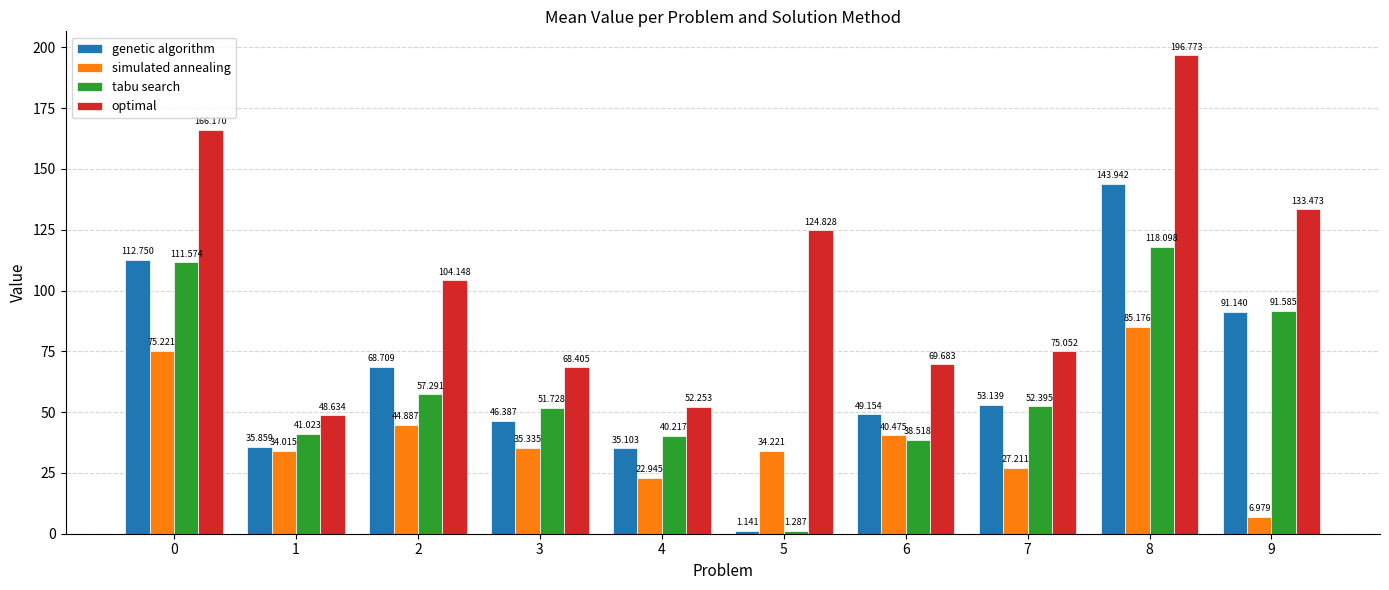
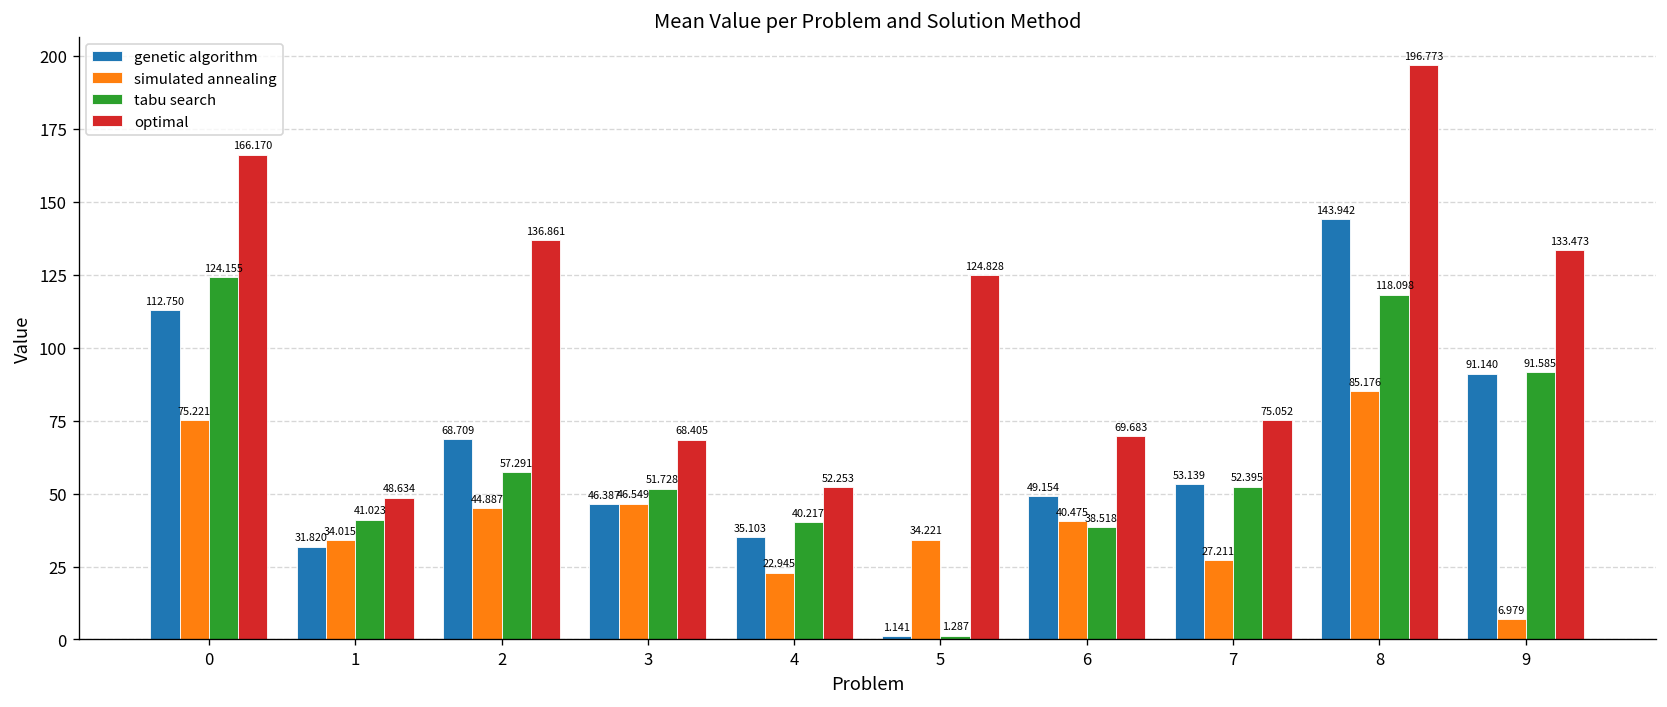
  {
    "genetic algorithm": {
      "0": 112.750,
-     "1": 35.859,
+     "1": 31.820,
      "2": 68.709,
      "3": 46.387,
      "4": 35.103,
      "5": 1.141,
      "6": 49.154,
      "7": 53.139,
      "8": 143.942,
      "9": 91.140
    },
    "simulated annealing": {
      "0": 75.221,
      "1": 34.015,
      "2": 44.887,
-     "3": 35.335,
+     "3": 46.549,
      "4": 22.945,
      "5": 34.221,
      "6": 40.475,
      "7": 27.211,
      "8": 85.176,
      "9": 6.979
    },
    "tabu search": {
-     "0": 111.574,
+     "0": 124.155,
      "1": 41.023,
      "2": 57.291,
      "3": 51.728,
      "4": 40.217,
      "5": 1.287,
      "6": 38.518,
      "7": 52.395,
      "8": 118.098,
      "9": 91.585
    },
    "optimal": {
      "1": 48.634,
-     "2": 104.148,
+     "2": 136.861,
      "3": 68.405,
      "4": 52.253,
      "5": 124.828,
      "6": 69.683,
      "7": 75.052,
      "8": 196.773,
      "9": 133.473
    }
  }
